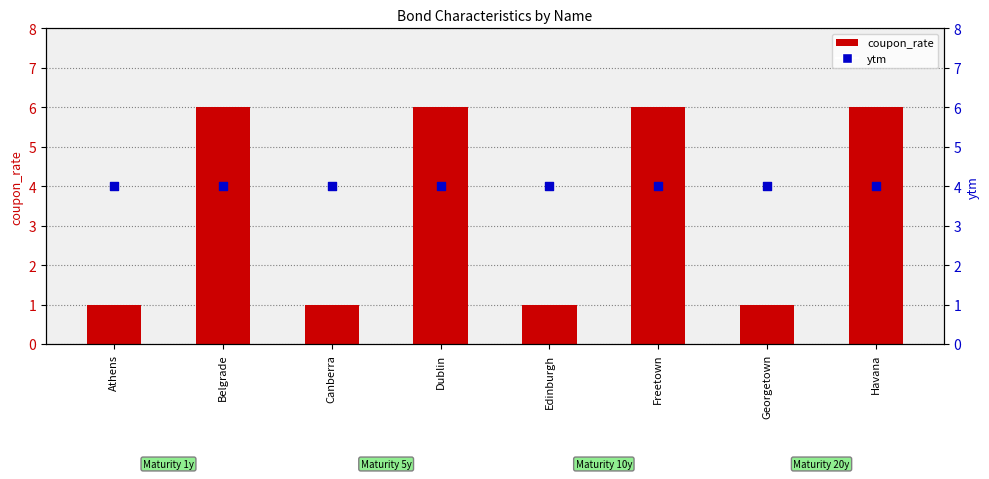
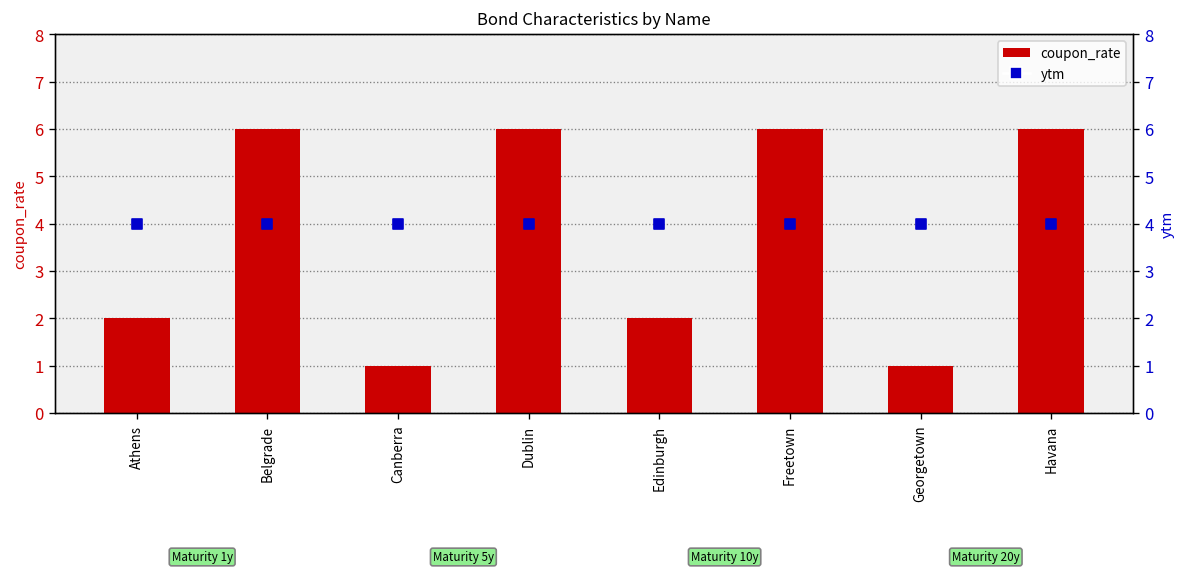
  {
    "coupon_rate": {
-     "Athens": 1,
+     "Athens": 2,
      "Belgrade": 6,
      "Canberra": 1,
      "Dublin": 6,
-     "Edinburgh": 1,
+     "Edinburgh": 2,
      "Freetown": 6,
      "Georgetown": 1,
      "Havana": 6
    }
  }
